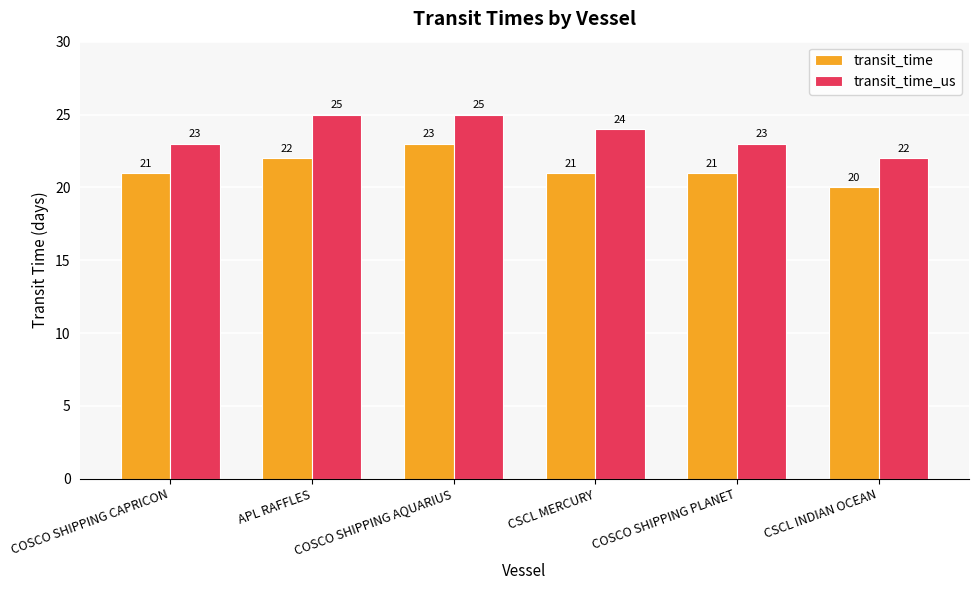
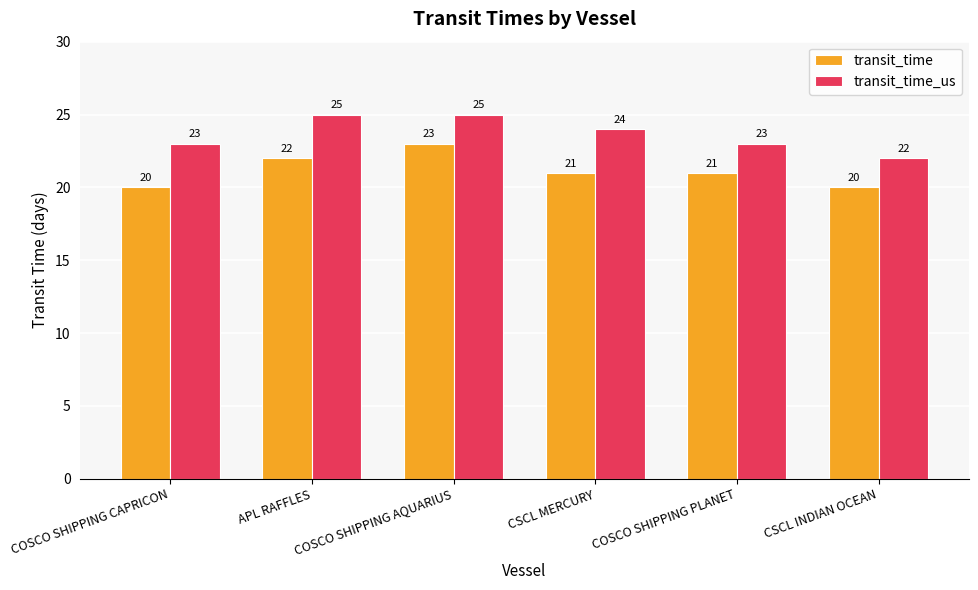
  {
    "transit_time": {
-     "COSCO SHIPPING CAPRICON": 21,
+     "COSCO SHIPPING CAPRICON": 20,
      "APL RAFFLES": 22,
      "COSCO SHIPPING AQUARIUS": 23,
      "CSCL MERCURY": 21,
      "COSCO SHIPPING PLANET": 21,
      "CSCL INDIAN OCEAN": 20
    },
    "transit_time_us": {
      "COSCO SHIPPING CAPRICON": 23,
      "APL RAFFLES": 25,
      "COSCO SHIPPING AQUARIUS": 25,
      "CSCL MERCURY": 24,
      "COSCO SHIPPING PLANET": 23,
      "CSCL INDIAN OCEAN": 22
    }
  }
